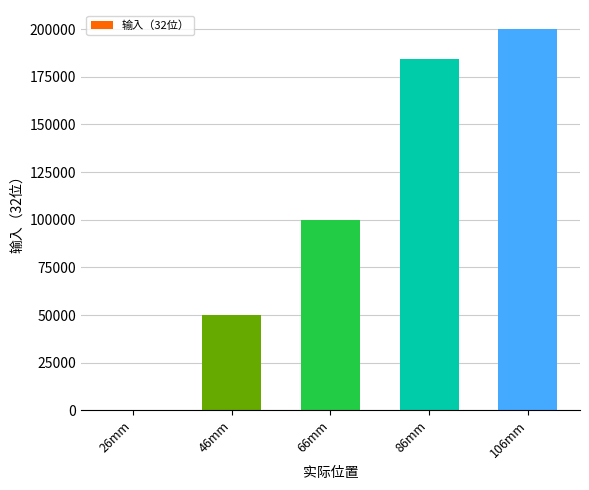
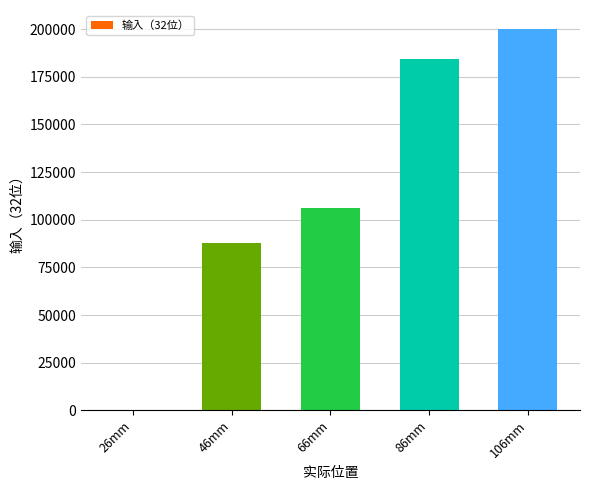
  {
    "26mm": 0,
-   "46mm": 50000,
-   "66mm": 100000,
+   "46mm": 88000,
+   "66mm": 106000,
    "86mm": 184000,
    "106mm": 200000
  }
